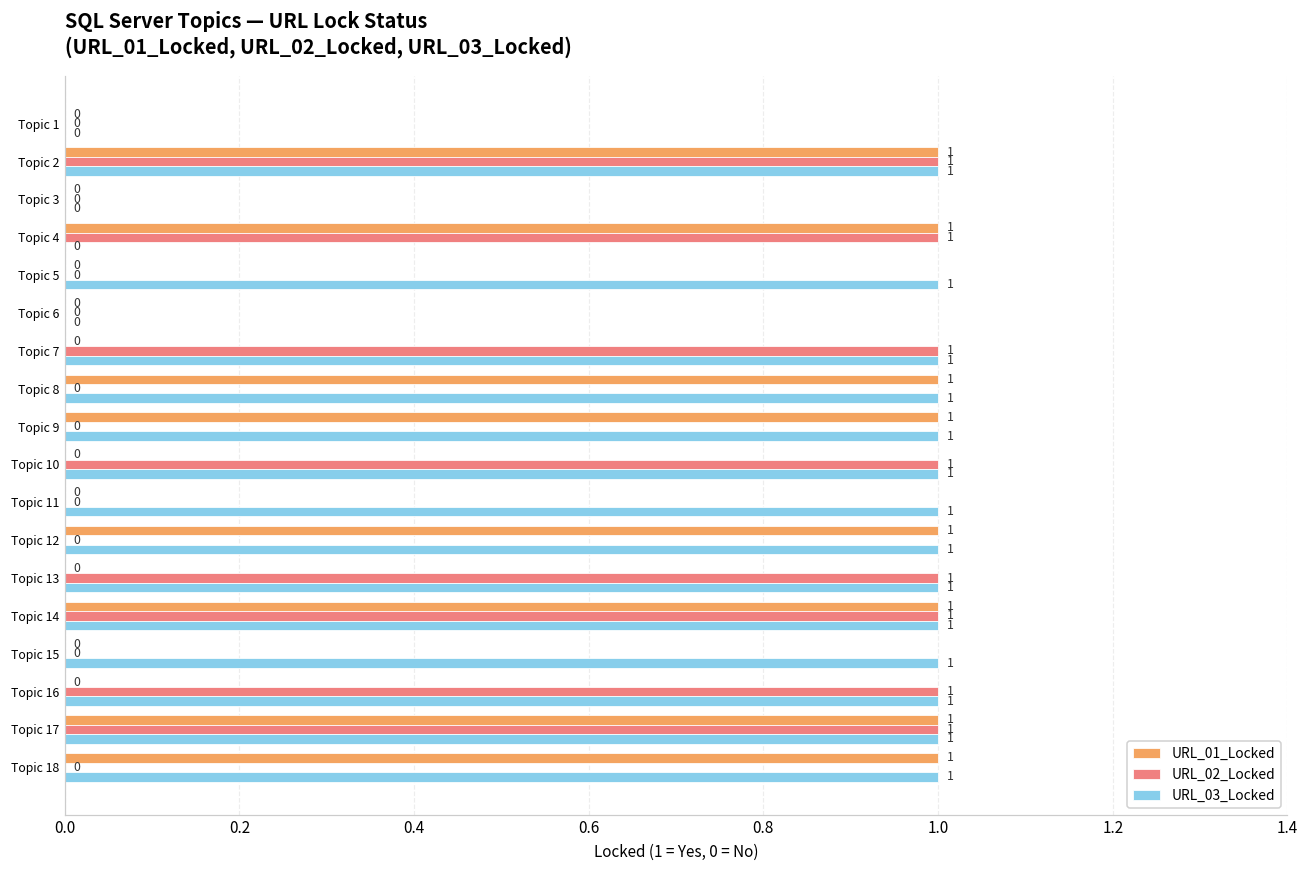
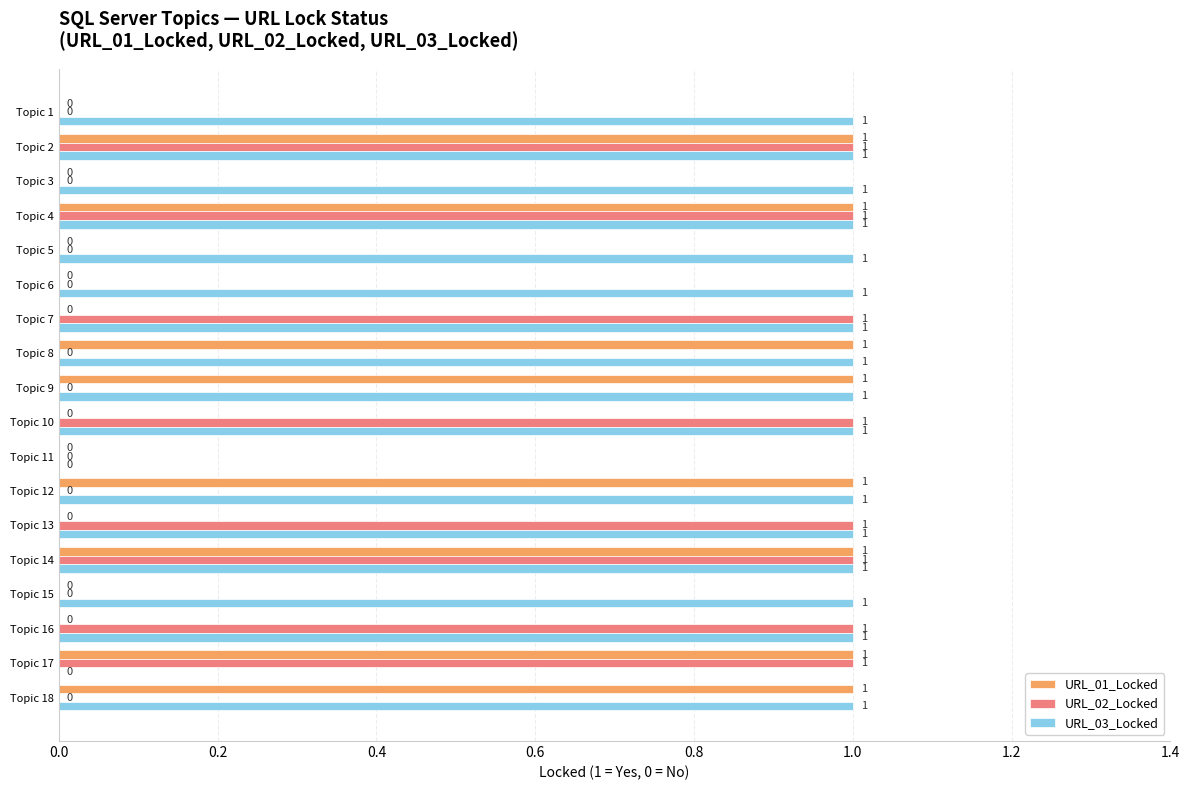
  {
    "URL_03_Locked": {
-     "Topic 1": 0,
+     "Topic 1": 1,
      "Topic 2": 1,
-     "Topic 3": 0,
-     "Topic 4": 0,
+     "Topic 3": 1,
+     "Topic 4": 1,
      "Topic 5": 1,
-     "Topic 6": 0,
+     "Topic 6": 1,
      "Topic 7": 1,
      "Topic 8": 1,
      "Topic 9": 1,
      "Topic 10": 1,
-     "Topic 11": 1,
+     "Topic 11": 0,
      "Topic 12": 1,
      "Topic 13": 1,
      "Topic 14": 1,
      "Topic 15": 1,
      "Topic 16": 1,
-     "Topic 17": 1,
+     "Topic 17": 0,
      "Topic 18": 1
    }
  }
